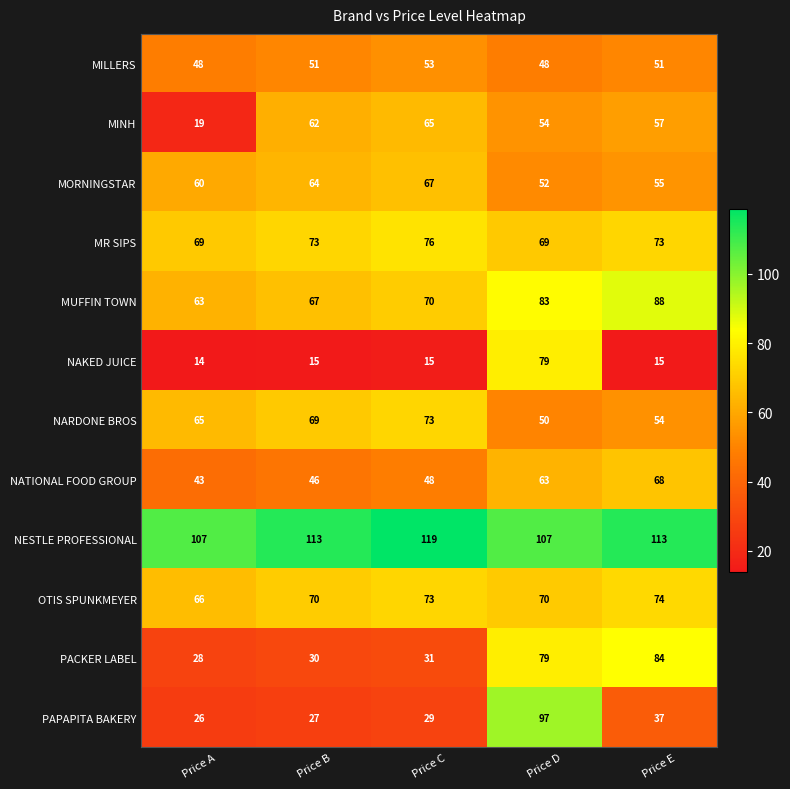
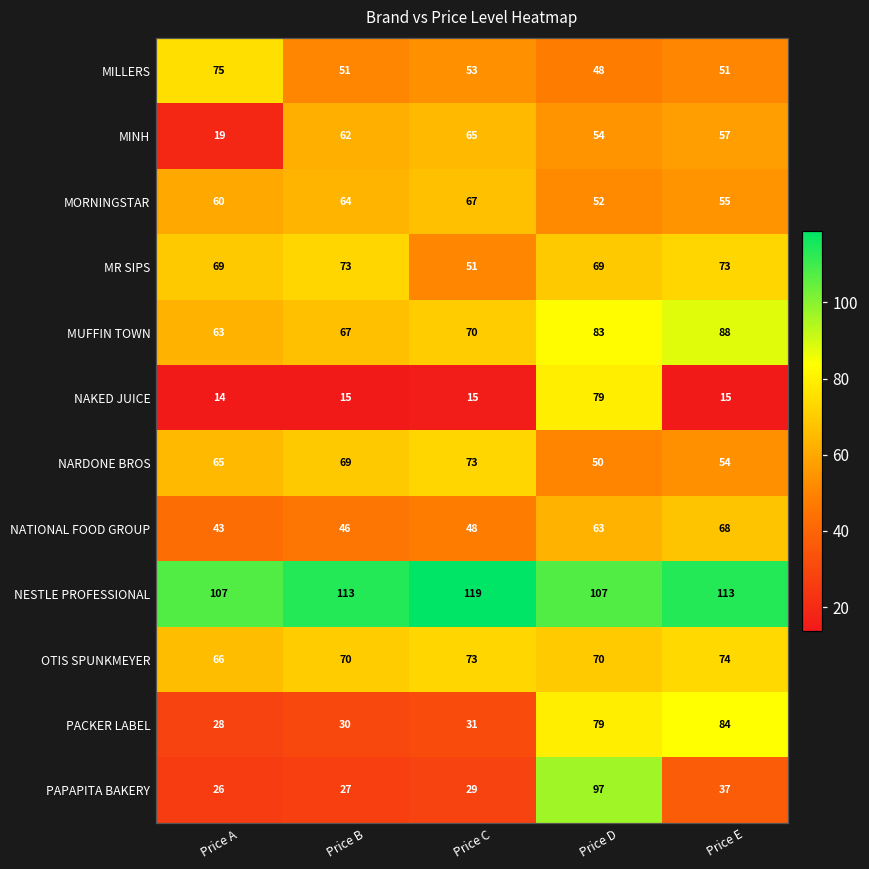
  {
    "MILLERS": {
-     "Price A": 48,
+     "Price A": 75,
      "Price B": 51,
      "Price C": 53,
      "Price D": 48,
      "Price E": 51
    },
    "MINH": {
      "Price A": 19,
      "Price B": 62,
      "Price C": 65,
      "Price D": 54,
      "Price E": 57
    },
    "MORNINGSTAR": {
      "Price A": 60,
      "Price B": 64,
      "Price C": 67,
      "Price D": 52,
      "Price E": 55
    },
    "MR SIPS": {
      "Price A": 69,
      "Price B": 73,
-     "Price C": 76,
+     "Price C": 51,
      "Price D": 69,
      "Price E": 73
    },
    "MUFFIN TOWN": {
      "Price A": 63,
      "Price B": 67,
      "Price C": 70,
      "Price D": 83,
      "Price E": 88
    },
    "NAKED JUICE": {
      "Price A": 14,
      "Price B": 15,
      "Price C": 15,
      "Price D": 79,
      "Price E": 15
    },
    "NARDONE BROS": {
      "Price A": 65,
      "Price B": 69,
      "Price C": 73,
      "Price D": 50,
      "Price E": 54
    },
    "NATIONAL FOOD GROUP": {
      "Price A": 43,
      "Price B": 46,
      "Price C": 48,
      "Price D": 63,
      "Price E": 68
    },
    "NESTLE PROFESSIONAL": {
      "Price A": 107,
      "Price B": 113,
      "Price C": 119,
      "Price D": 107,
      "Price E": 113
    },
    "OTIS SPUNKMEYER": {
      "Price A": 66,
      "Price B": 70,
      "Price C": 73,
      "Price D": 70,
      "Price E": 74
    },
    "PACKER LABEL": {
      "Price A": 28,
      "Price B": 30,
      "Price C": 31,
      "Price D": 79,
      "Price E": 84
    },
    "PAPAPITA BAKERY": {
      "Price A": 26,
      "Price B": 27,
      "Price C": 29,
      "Price D": 97,
      "Price E": 37
    }
  }
